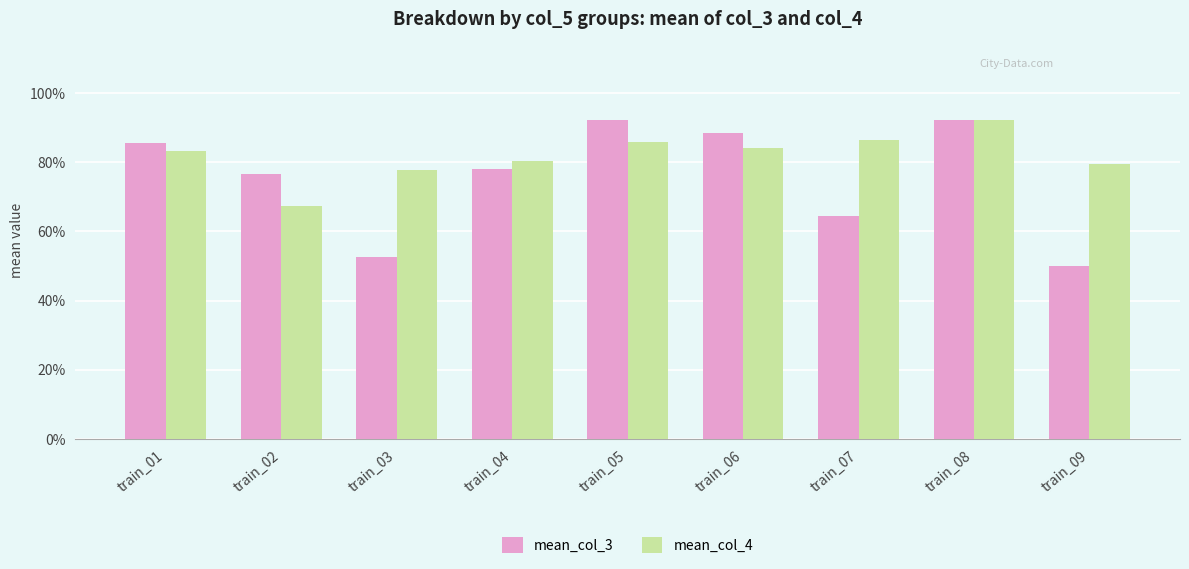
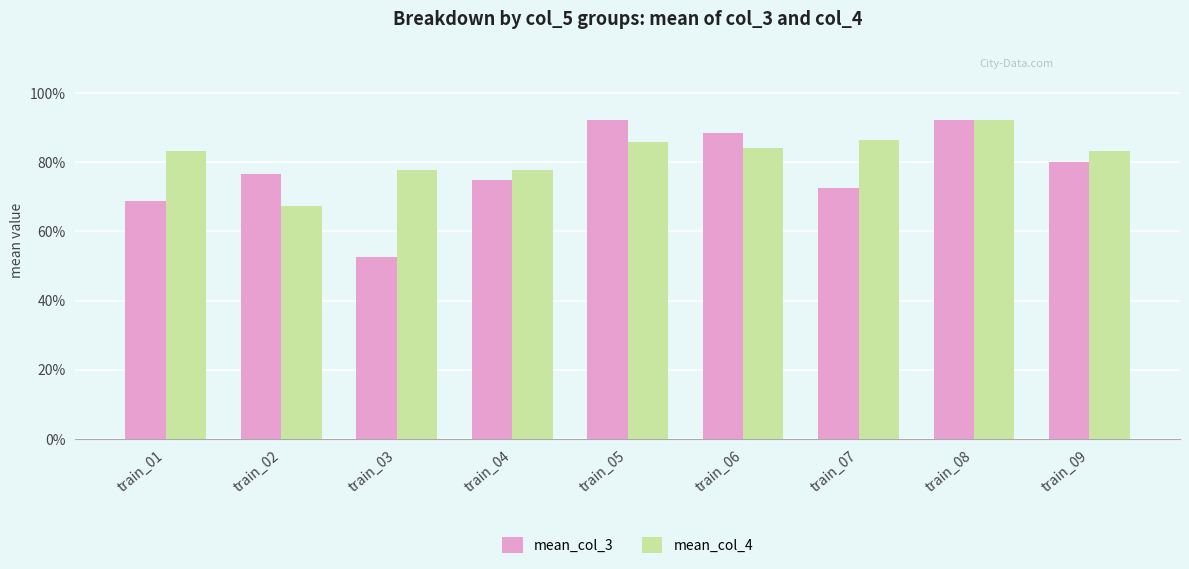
  {
    "mean_col_3": {
-     "train_01": "86%",
+     "train_01": "69%",
      "train_02": "77%",
      "train_03": "53%",
-     "train_04": "78%",
+     "train_04": "75%",
      "train_05": "92%",
      "train_06": "88%",
-     "train_07": "65%",
+     "train_07": "73%",
      "train_08": "92%",
-     "train_09": "50%"
+     "train_09": "80%"
    },
    "mean_col_4": {
      "train_01": "83%",
      "train_02": "67%",
      "train_03": "78%",
-     "train_04": "80%",
+     "train_04": "78%",
      "train_05": "86%",
      "train_06": "84%",
      "train_07": "86%",
      "train_08": "92%",
-     "train_09": "80%"
+     "train_09": "83%"
    }
  }
